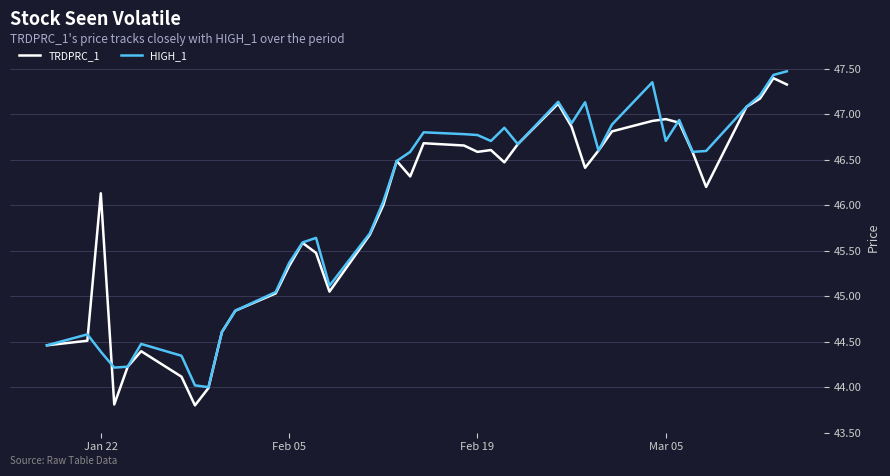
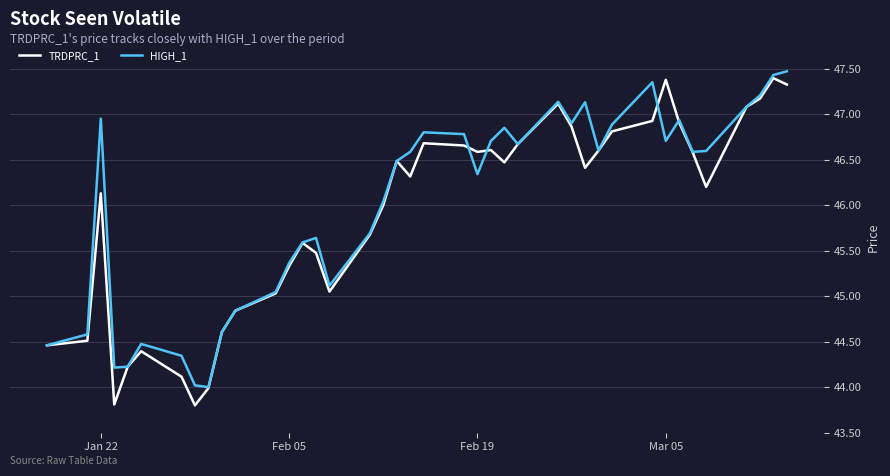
  {
    "TRDPRC_1": {
      "Jan 22": 46.1,
      "Feb 05": 45.3,
      "Feb 19": 46.6,
-     "Mar 05": 46.9
+     "Mar 05": 47.4
    },
    "HIGH_1": {
-     "Jan 22": 44.4,
+     "Jan 22": 47.0,
      "Feb 05": 45.4,
-     "Feb 19": 46.8,
+     "Feb 19": 46.3,
      "Mar 05": 46.7
    }
  }
